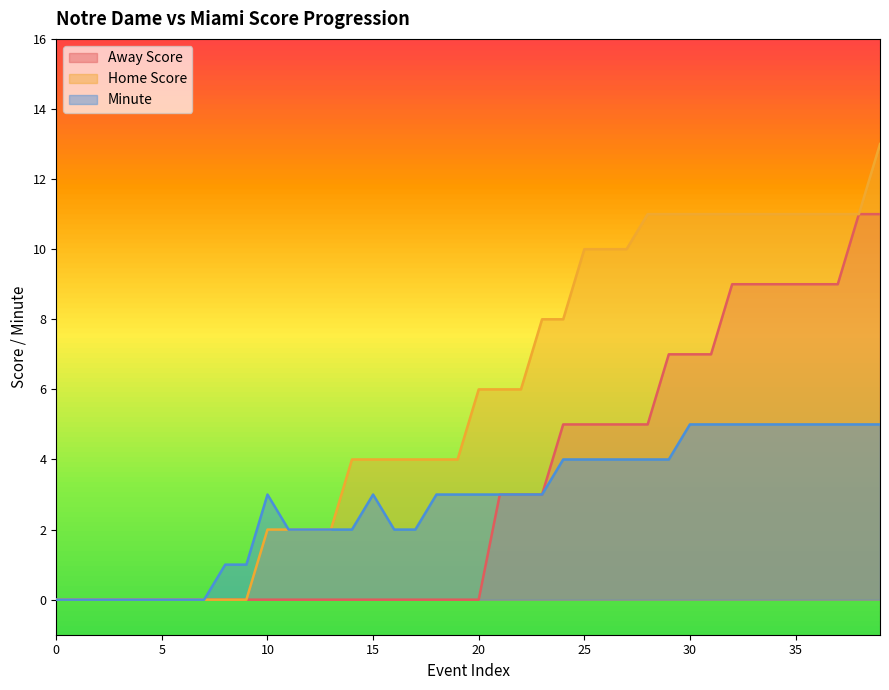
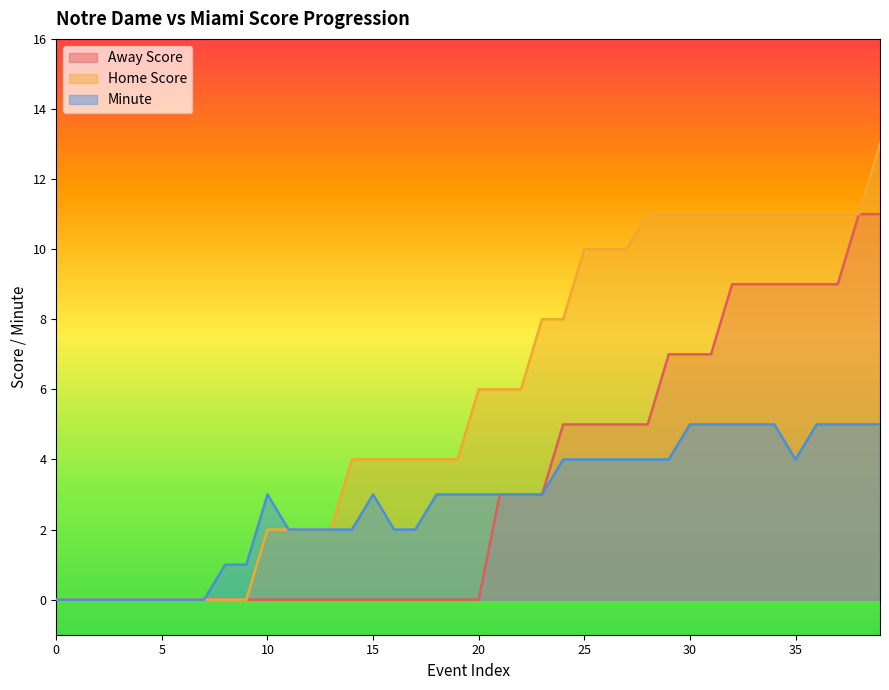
  {
    "Minute": {
      "10": 3,
      "15": 3,
      "20": 3,
      "25": 4,
      "30": 5,
-     "35": 5
+     "35": 4
    }
  }
